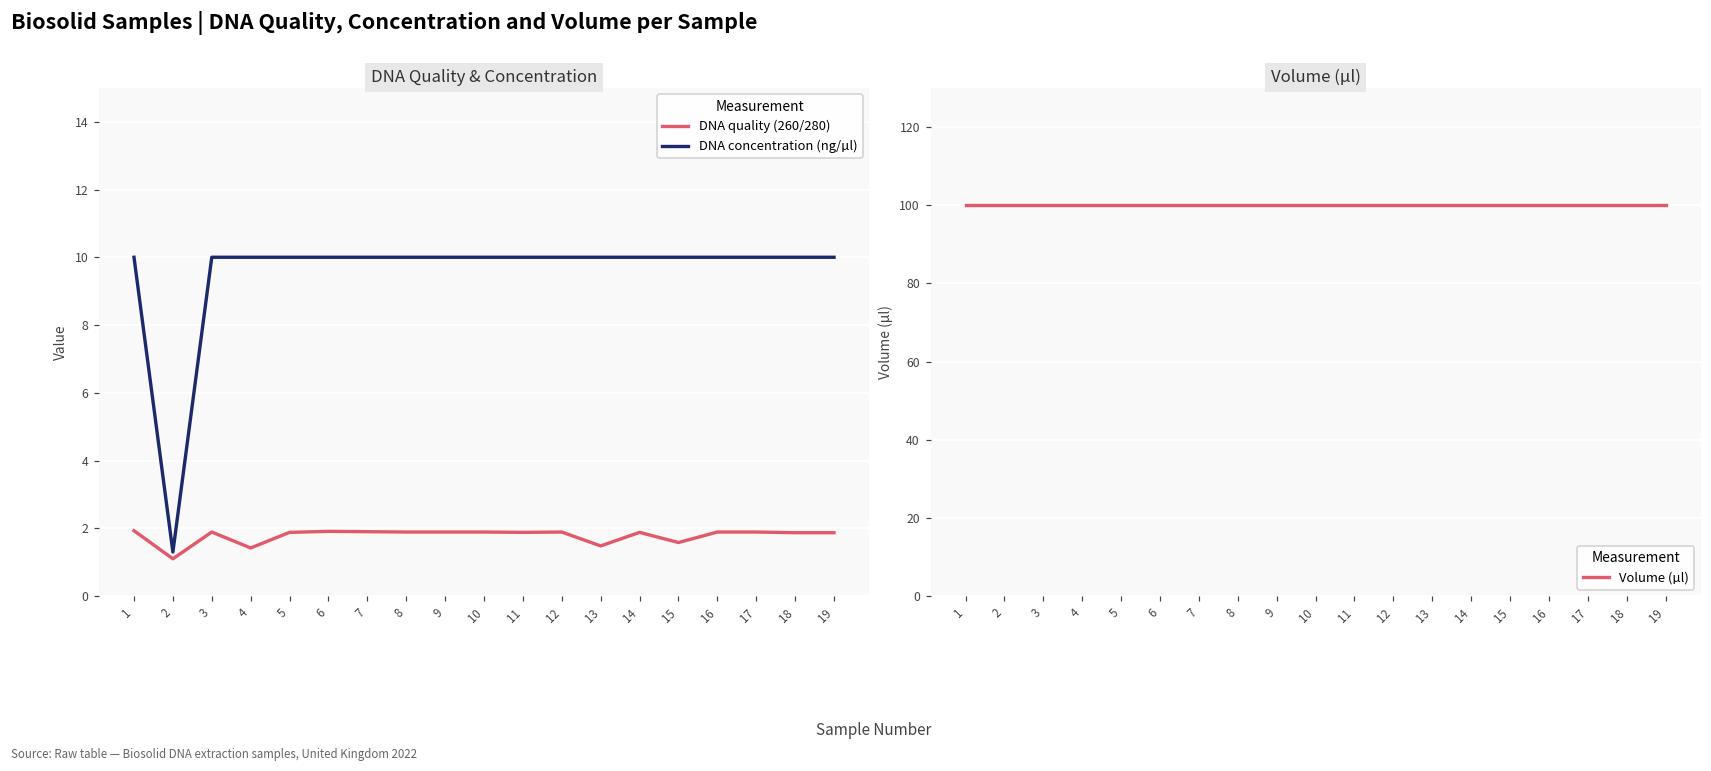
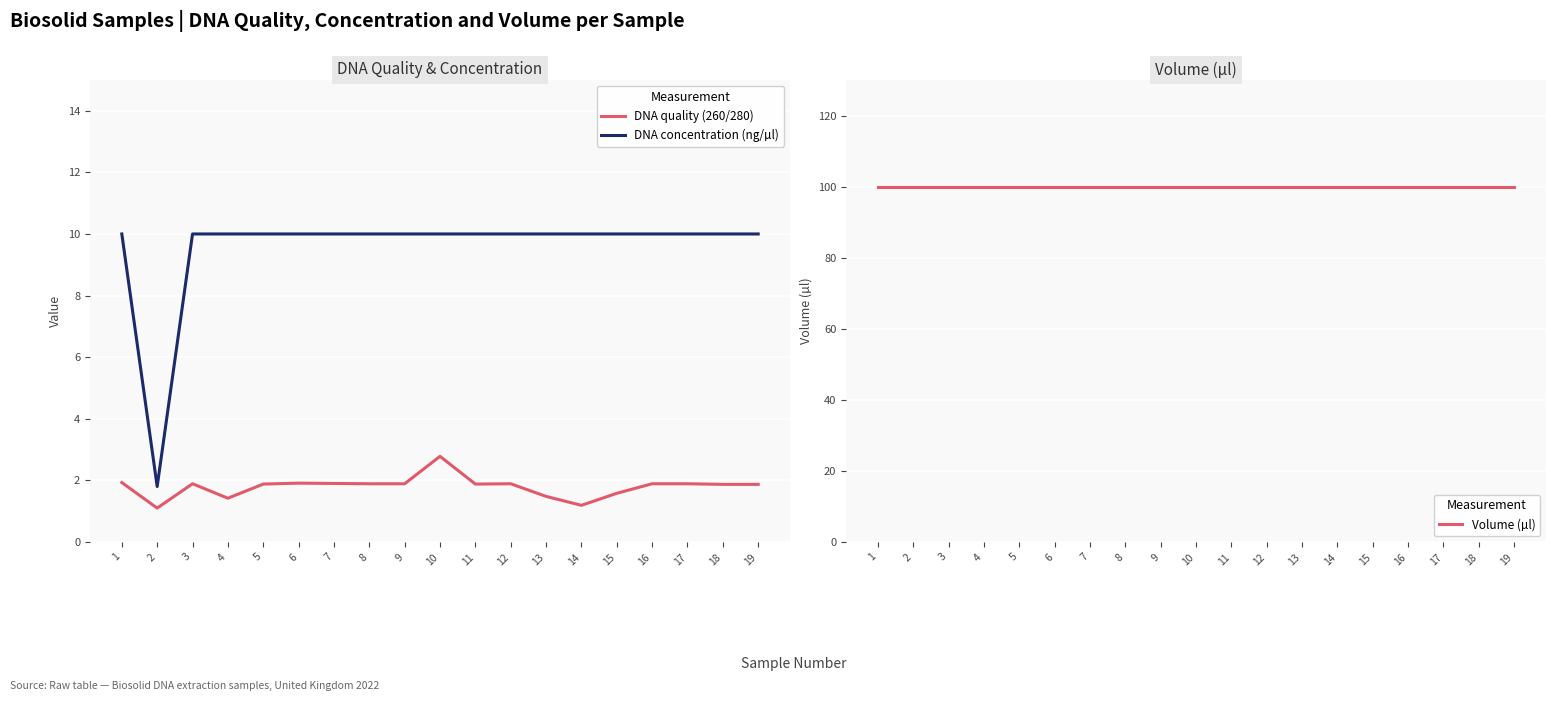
  {
    "DNA Quality & Concentration": {
      "DNA quality (260/280)": {
        "1": 1.9,
        "2": 1.1,
        "3": 1.9,
        "4": 1.4,
        "5": 1.9,
        "6": 1.9,
        "7": 1.9,
        "8": 1.9,
        "9": 1.9,
-       "10": 1.9,
+       "10": 2.8,
        "11": 1.9,
        "12": 1.9,
        "13": 1.5,
-       "14": 1.9,
+       "14": 1.2,
        "15": 1.6,
        "16": 1.9,
        "17": 1.9,
        "18": 1.9,
        "19": 1.9
      },
      "DNA concentration (ng/µl)": {
        "1": 10.0,
-       "2": 1.3,
+       "2": 1.8,
        "3": 10.0,
        "4": 10.0,
        "5": 10.0,
        "6": 10.0,
        "7": 10.0,
        "8": 10.0,
        "9": 10.0,
        "10": 10.0,
        "11": 10.0,
        "12": 10.0,
        "13": 10.0,
        "14": 10.0,
        "15": 10.0,
        "16": 10.0,
        "17": 10.0,
        "18": 10.0,
        "19": 10.0
      }
    },
    "Volume (µl)": {
      "1": 100,
      "2": 100,
      "3": 100,
      "4": 100,
      "5": 100,
      "6": 100,
      "7": 100,
      "8": 100,
      "9": 100,
      "10": 100,
      "11": 100,
      "12": 100,
      "13": 100,
      "14": 100,
      "15": 100,
      "16": 100,
      "17": 100,
      "18": 100,
      "19": 100
    }
  }
